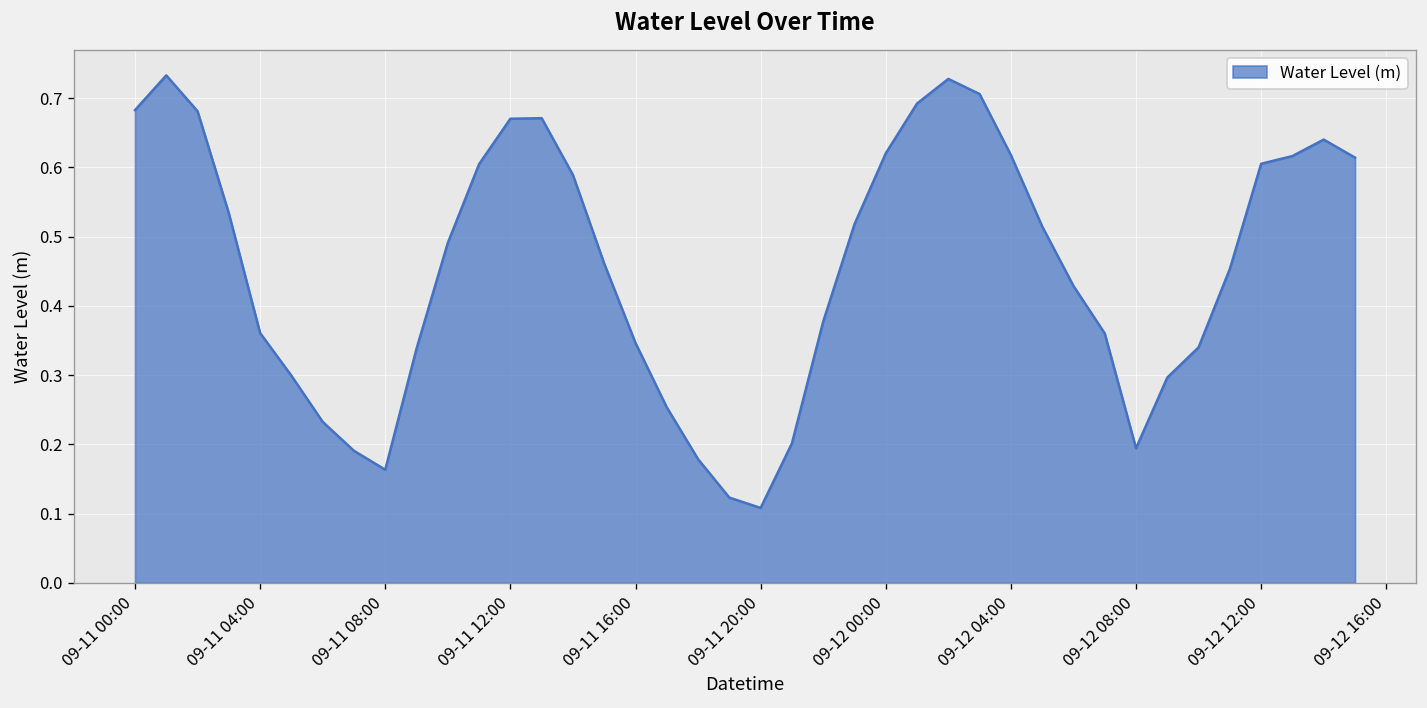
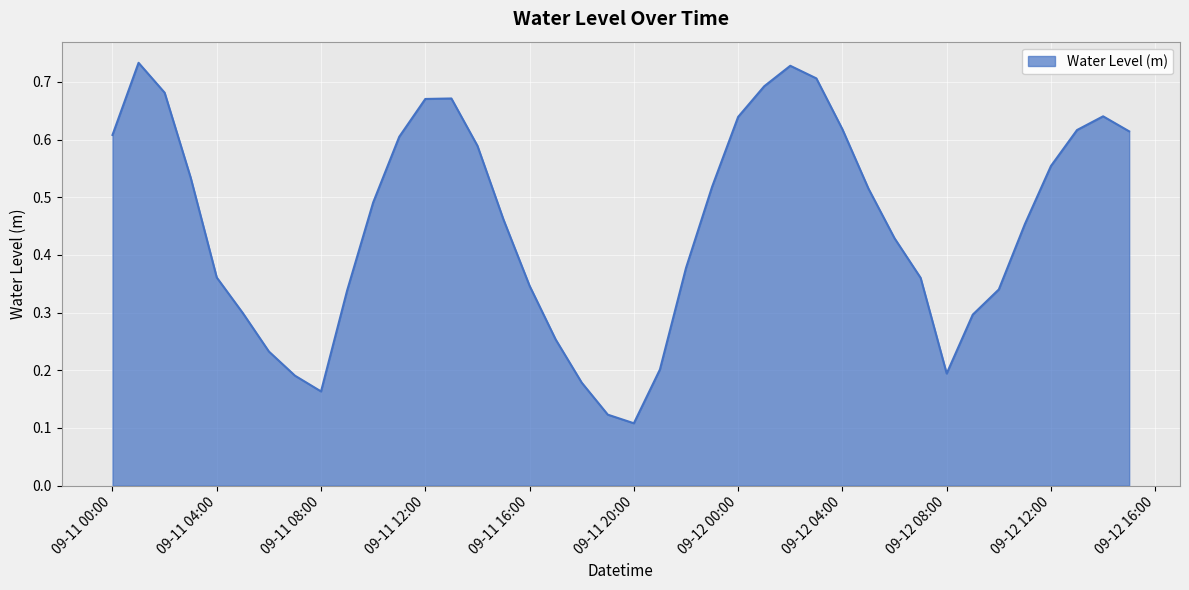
  {
-   "09-11 00:00": 0.68,
+   "09-11 00:00": 0.61,
    "09-11 04:00": 0.36,
    "09-11 08:00": 0.16,
    "09-11 12:00": 0.67,
    "09-11 16:00": 0.35,
    "09-11 20:00": 0.11,
-   "09-12 00:00": 0.62,
+   "09-12 00:00": 0.64,
    "09-12 04:00": 0.62,
    "09-12 08:00": 0.19,
-   "09-12 12:00": 0.61
+   "09-12 12:00": 0.55
  }
